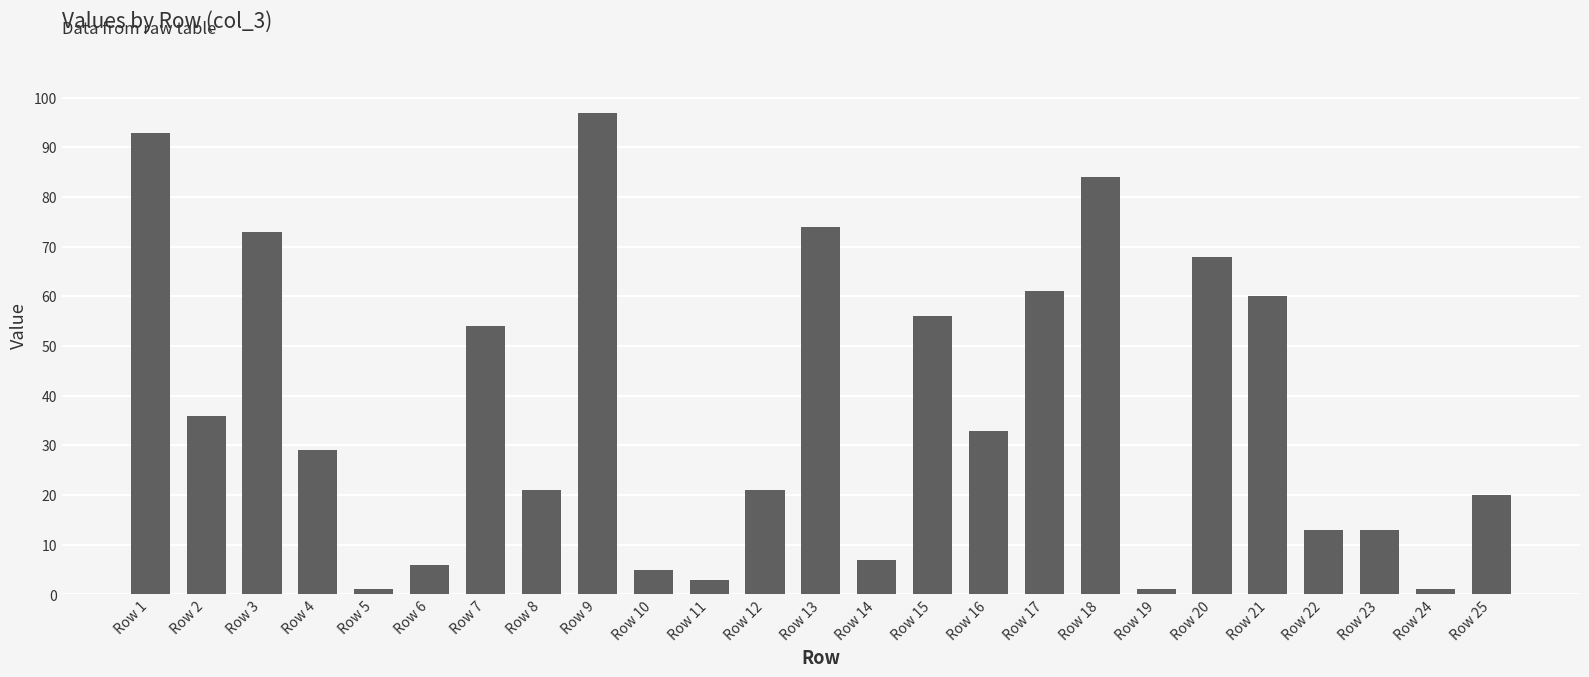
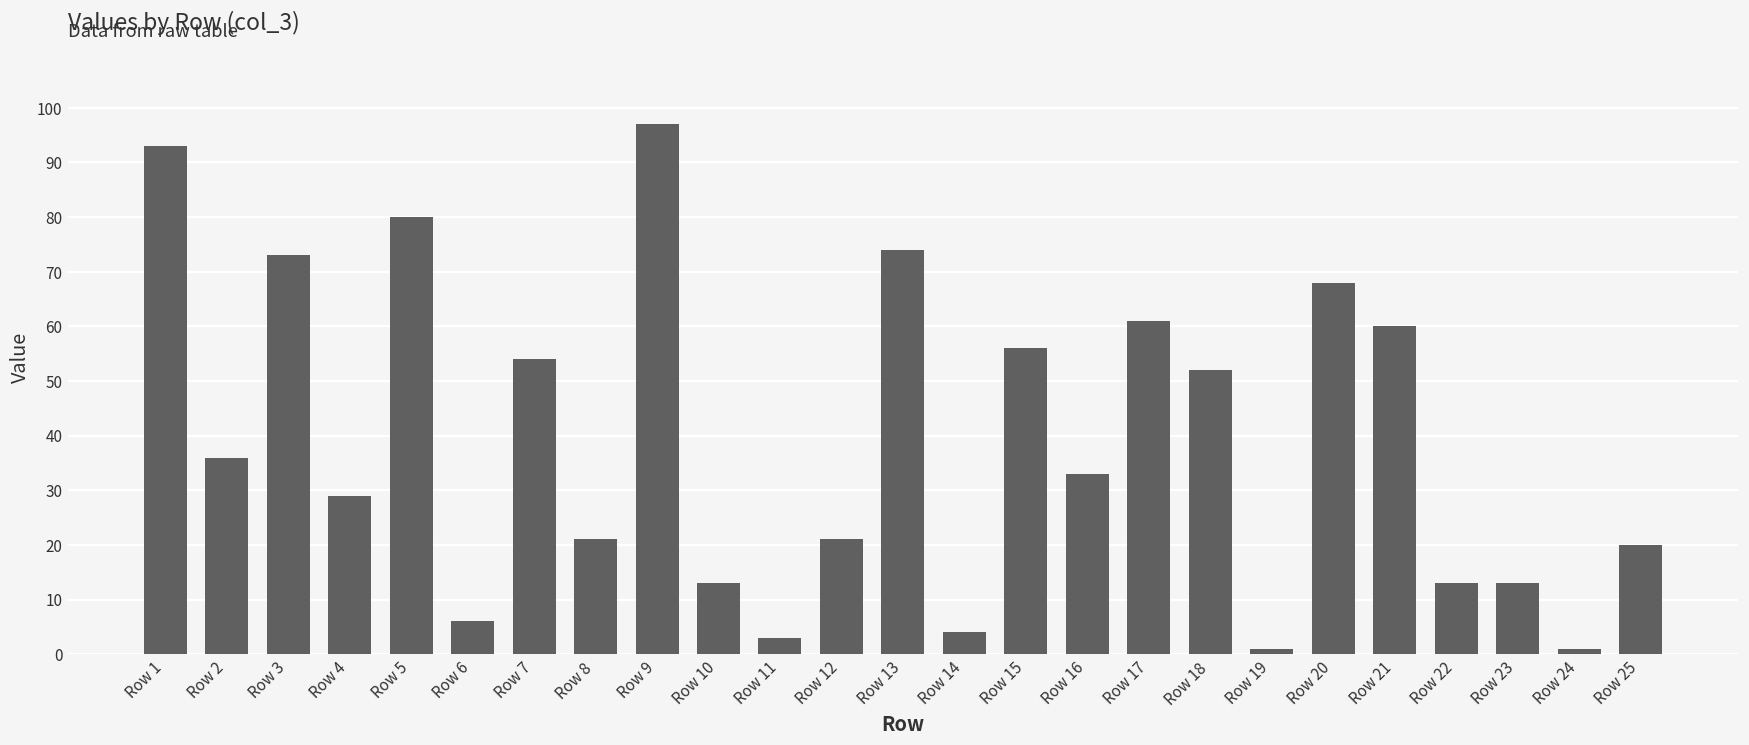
  {
    "Row 1": 93,
    "Row 2": 36,
    "Row 3": 73,
    "Row 4": 29,
-   "Row 5": 1,
+   "Row 5": 80,
    "Row 6": 6,
    "Row 7": 54,
    "Row 8": 21,
    "Row 9": 97,
-   "Row 10": 5,
+   "Row 10": 13,
    "Row 11": 3,
    "Row 12": 21,
    "Row 13": 74,
-   "Row 14": 7,
+   "Row 14": 4,
    "Row 15": 56,
    "Row 16": 33,
    "Row 17": 61,
-   "Row 18": 84,
+   "Row 18": 52,
    "Row 19": 1,
    "Row 20": 68,
    "Row 21": 60,
    "Row 22": 13,
    "Row 23": 13,
    "Row 24": 1,
    "Row 25": 20
  }
